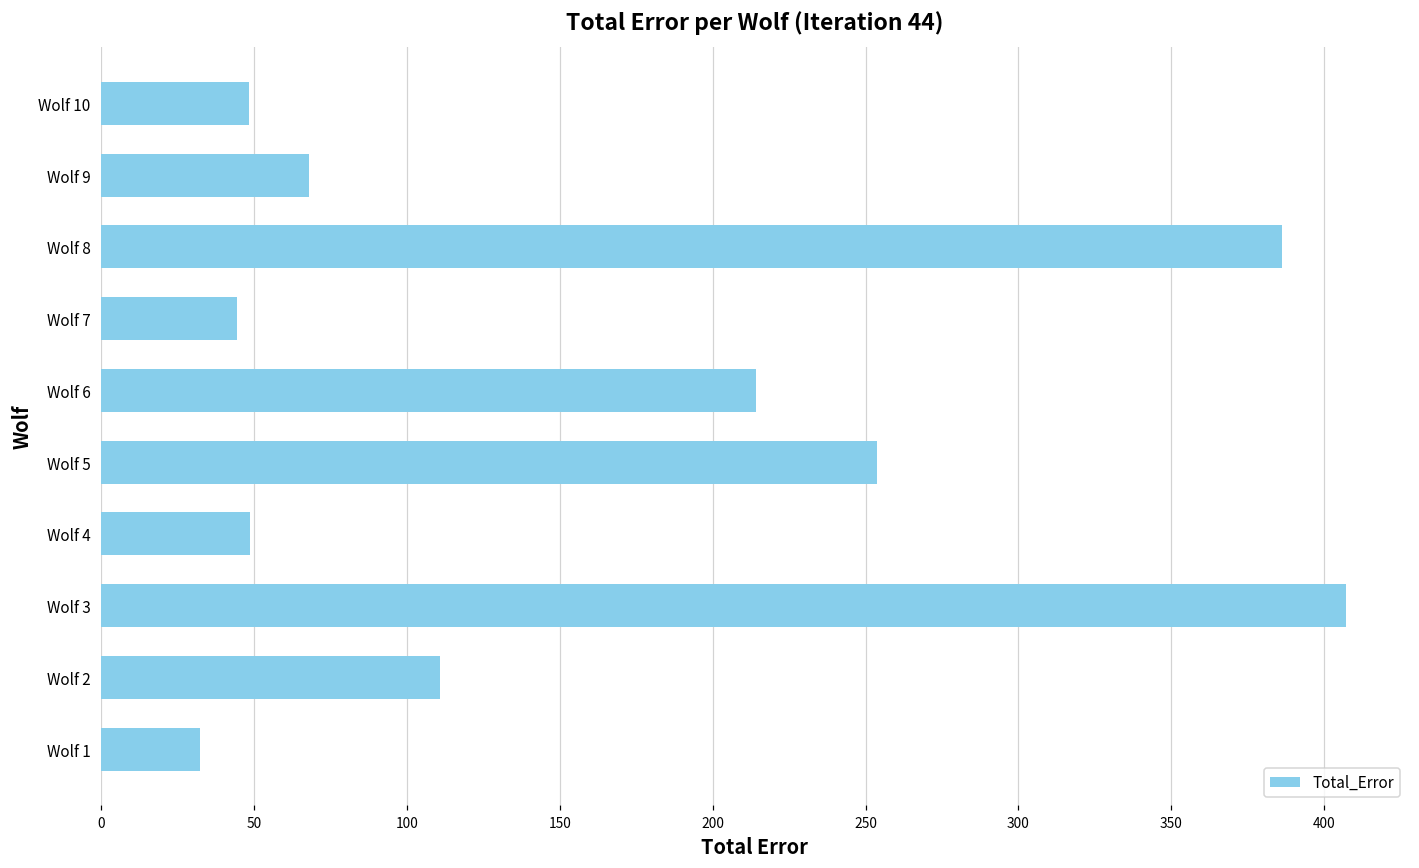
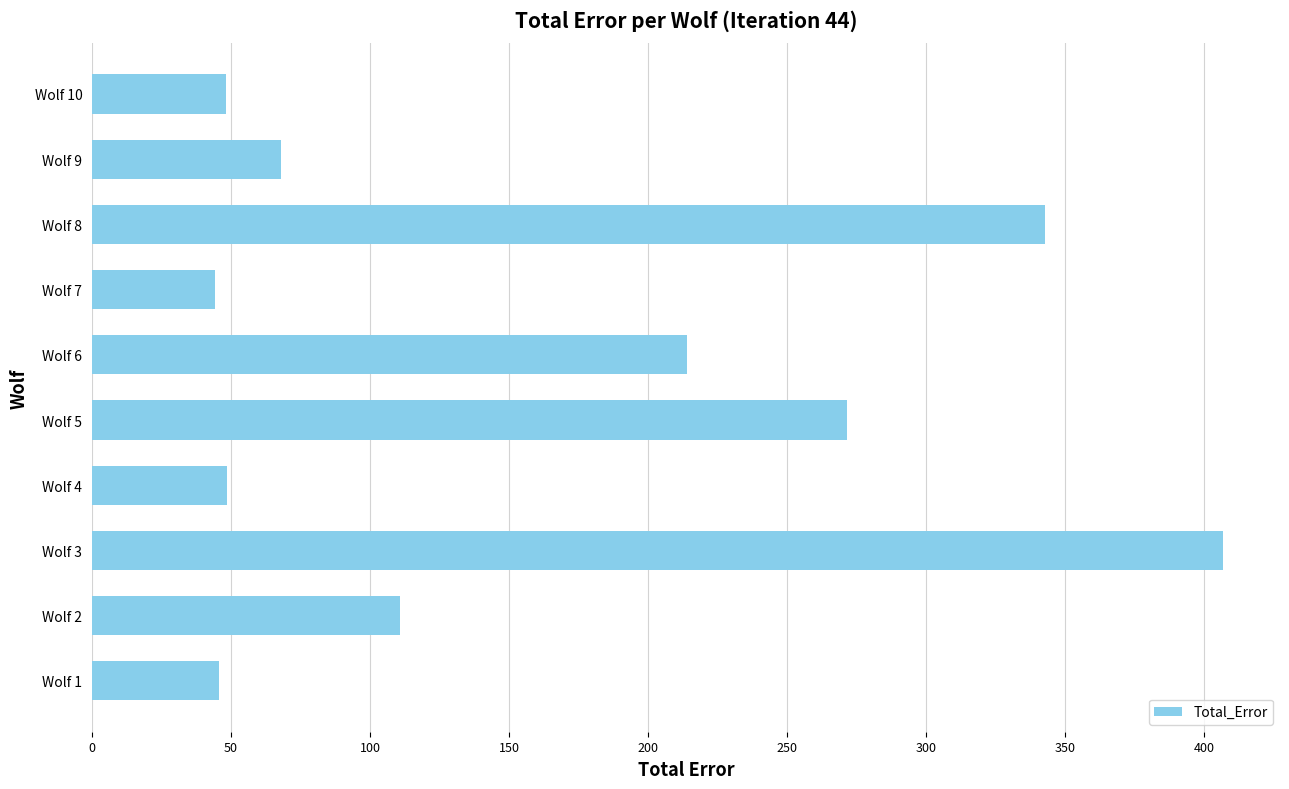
  {
    "Wolf 10": 48,
    "Wolf 9": 68,
-   "Wolf 8": 386,
+   "Wolf 8": 343,
    "Wolf 7": 44,
    "Wolf 6": 214,
-   "Wolf 5": 254,
+   "Wolf 5": 272,
    "Wolf 4": 49,
    "Wolf 3": 407,
    "Wolf 2": 111,
-   "Wolf 1": 32
+   "Wolf 1": 46
  }
